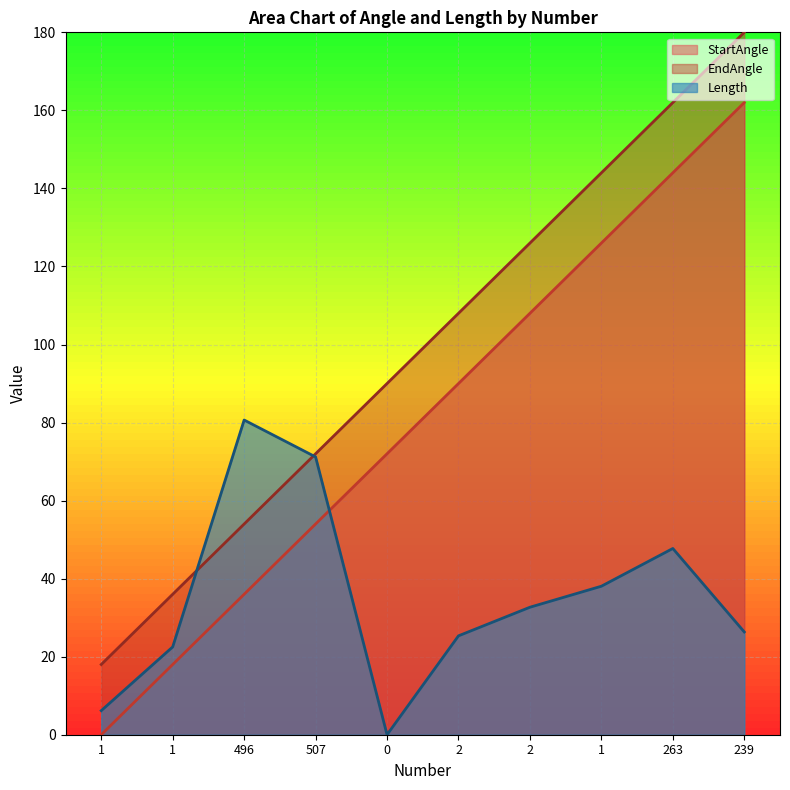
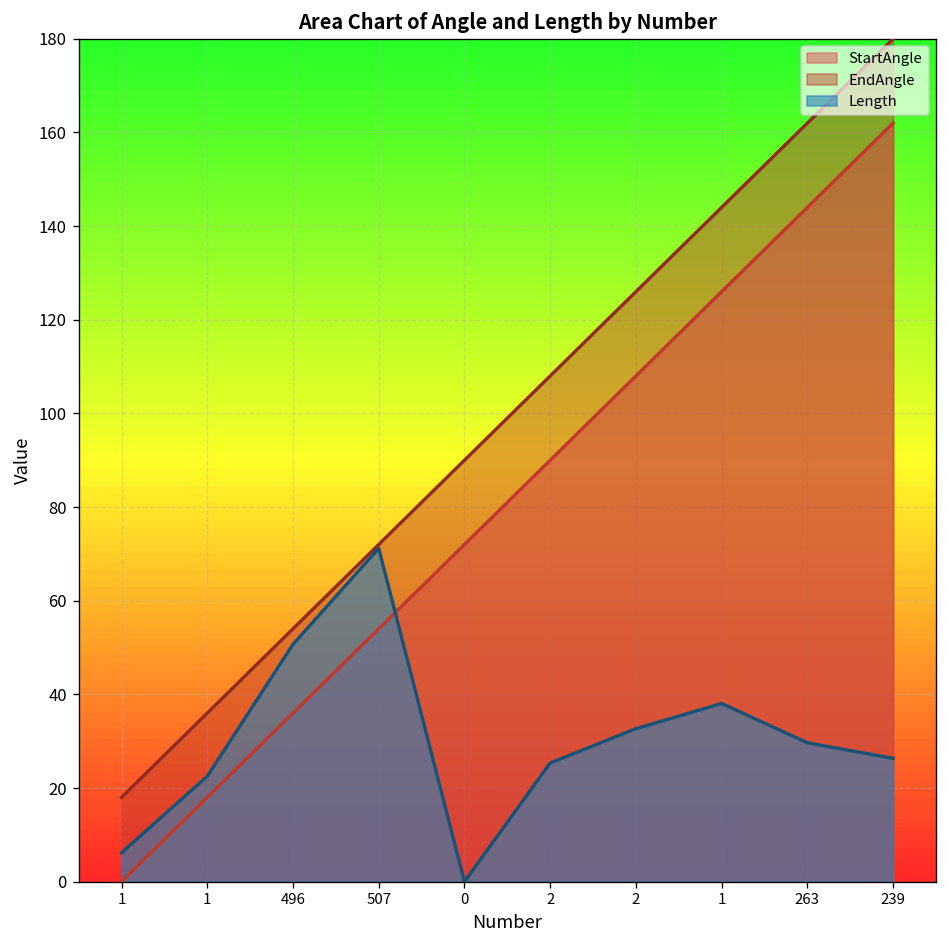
  {
    "Length": {
-     "496": 81,
+     "496": 51,
      "507": 71,
      "0": 0,
-     "263": 48,
+     "263": 30,
      "239": 26
    }
  }
